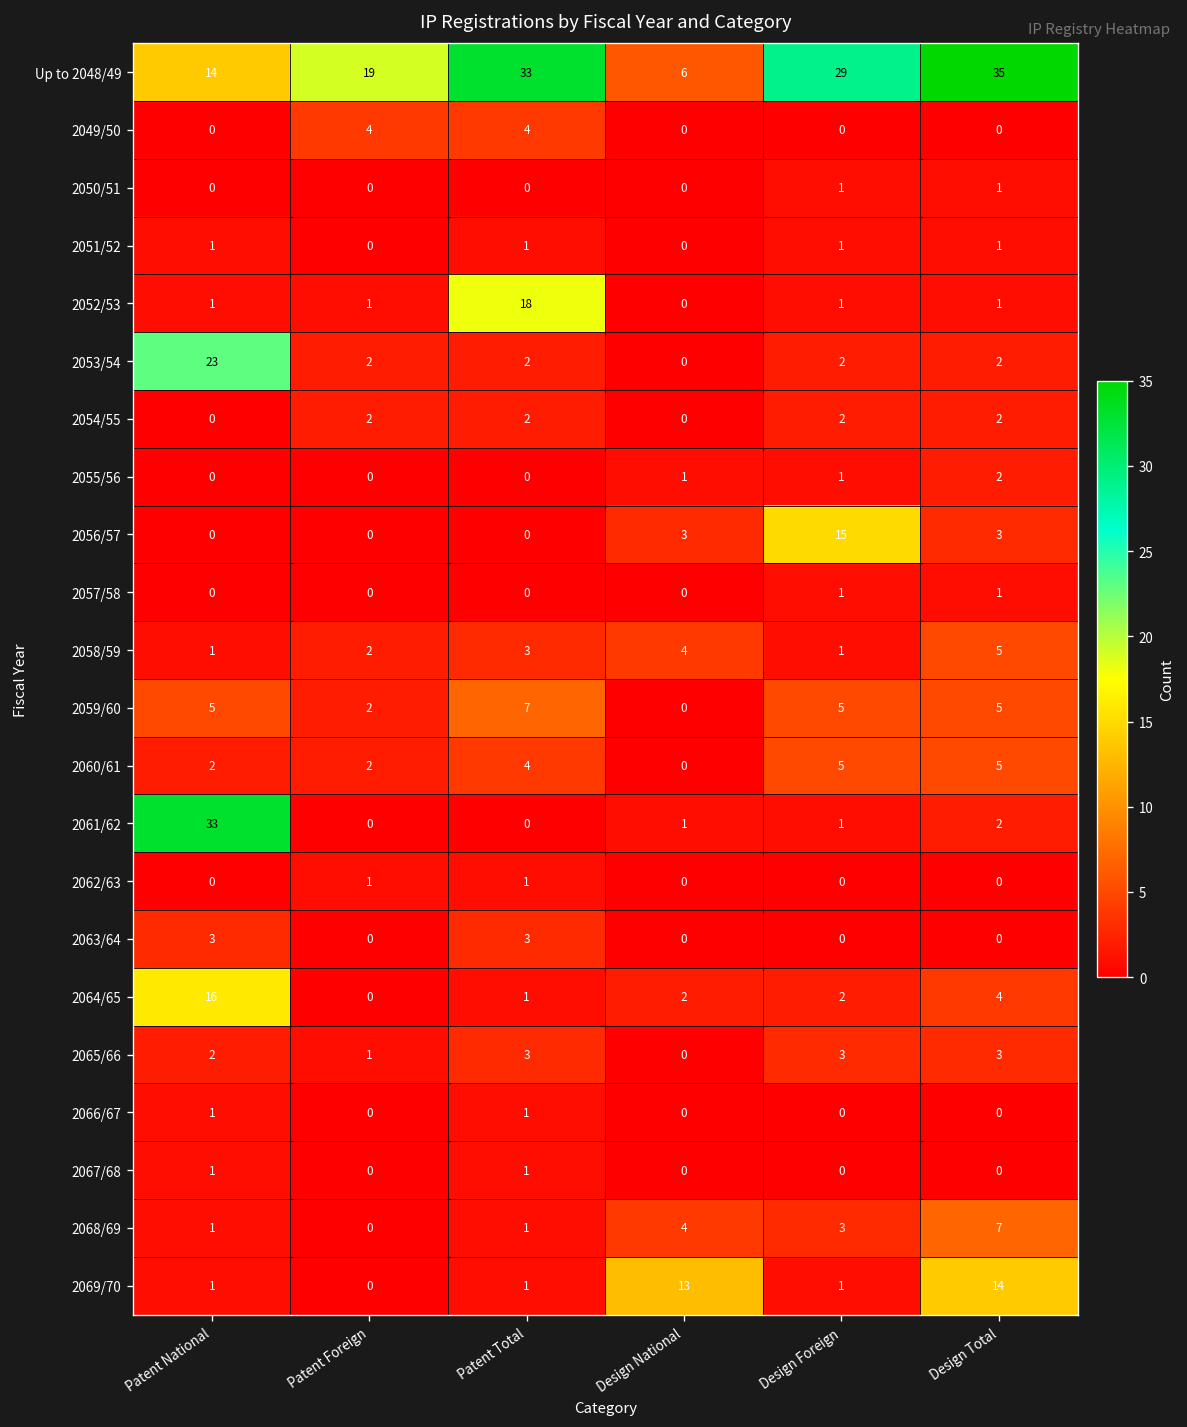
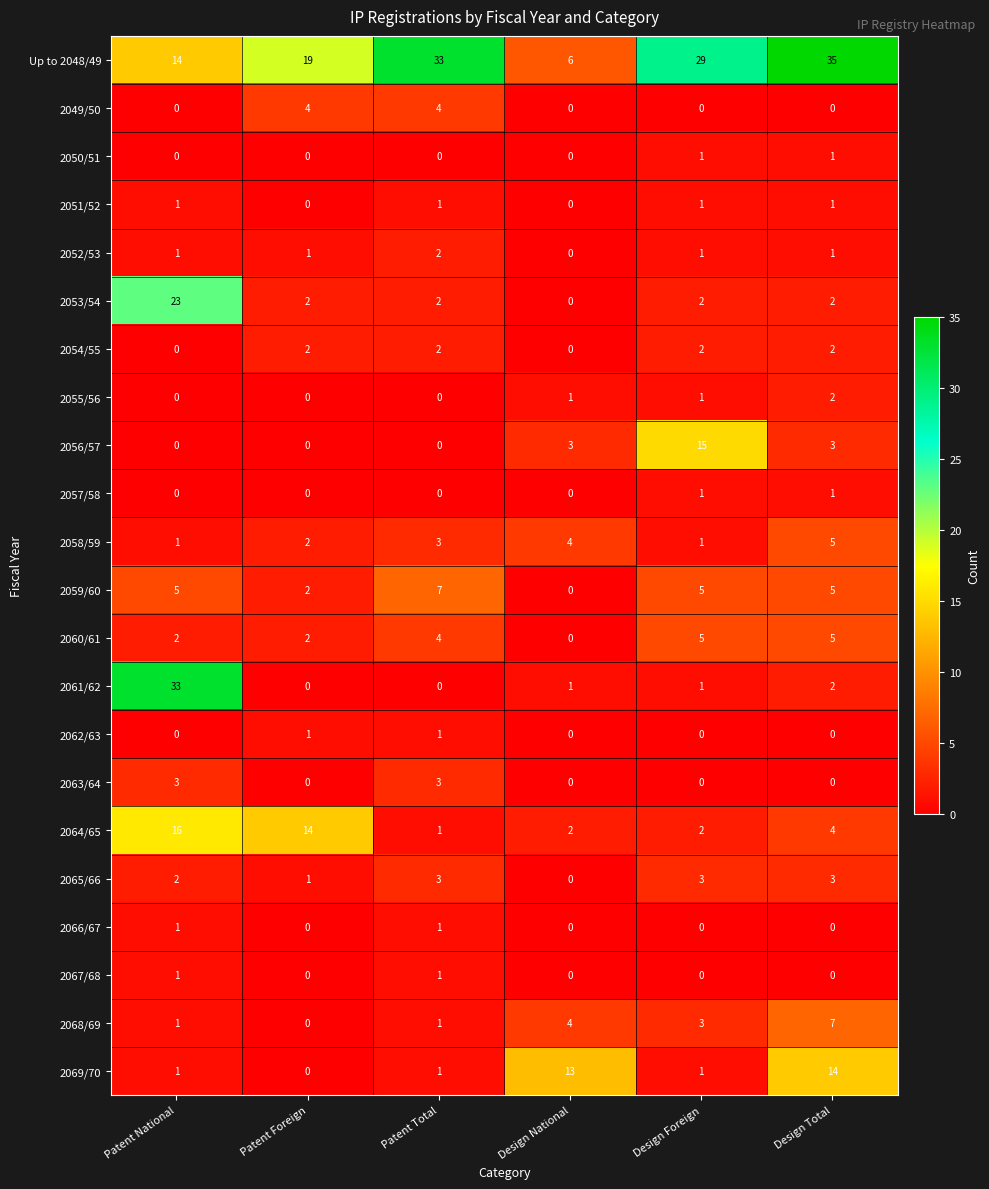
  {
    "Up to 2048/49": {
      "Patent National": 14,
      "Patent Foreign": 19,
      "Patent Total": 33,
      "Design National": 6,
      "Design Foreign": 29,
      "Design Total": 35
    },
    "2049/50": {
      "Patent National": 0,
      "Patent Foreign": 4,
      "Patent Total": 4,
      "Design National": 0,
      "Design Foreign": 0,
      "Design Total": 0
    },
    "2050/51": {
      "Patent National": 0,
      "Patent Foreign": 0,
      "Patent Total": 0,
      "Design National": 0,
      "Design Foreign": 1,
      "Design Total": 1
    },
    "2051/52": {
      "Patent National": 1,
      "Patent Foreign": 0,
      "Patent Total": 1,
      "Design National": 0,
      "Design Foreign": 1,
      "Design Total": 1
    },
    "2052/53": {
      "Patent National": 1,
      "Patent Foreign": 1,
-     "Patent Total": 18,
+     "Patent Total": 2,
      "Design National": 0,
      "Design Foreign": 1,
      "Design Total": 1
    },
    "2053/54": {
      "Patent National": 23,
      "Patent Foreign": 2,
      "Patent Total": 2,
      "Design National": 0,
      "Design Foreign": 2,
      "Design Total": 2
    },
    "2054/55": {
      "Patent National": 0,
      "Patent Foreign": 2,
      "Patent Total": 2,
      "Design National": 0,
      "Design Foreign": 2,
      "Design Total": 2
    },
    "2055/56": {
      "Patent National": 0,
      "Patent Foreign": 0,
      "Patent Total": 0,
      "Design National": 1,
      "Design Foreign": 1,
      "Design Total": 2
    },
    "2056/57": {
      "Patent National": 0,
      "Patent Foreign": 0,
      "Patent Total": 0,
      "Design National": 3,
      "Design Foreign": 15,
      "Design Total": 3
    },
    "2057/58": {
      "Patent National": 0,
      "Patent Foreign": 0,
      "Patent Total": 0,
      "Design National": 0,
      "Design Foreign": 1,
      "Design Total": 1
    },
    "2058/59": {
      "Patent National": 1,
      "Patent Foreign": 2,
      "Patent Total": 3,
      "Design National": 4,
      "Design Foreign": 1,
      "Design Total": 5
    },
    "2059/60": {
      "Patent National": 5,
      "Patent Foreign": 2,
      "Patent Total": 7,
      "Design National": 0,
      "Design Foreign": 5,
      "Design Total": 5
    },
    "2060/61": {
      "Patent National": 2,
      "Patent Foreign": 2,
      "Patent Total": 4,
      "Design National": 0,
      "Design Foreign": 5,
      "Design Total": 5
    },
    "2061/62": {
      "Patent National": 33,
      "Patent Foreign": 0,
      "Patent Total": 0,
      "Design National": 1,
      "Design Foreign": 1,
      "Design Total": 2
    },
    "2062/63": {
      "Patent National": 0,
      "Patent Foreign": 1,
      "Patent Total": 1,
      "Design National": 0,
      "Design Foreign": 0,
      "Design Total": 0
    },
    "2063/64": {
      "Patent National": 3,
      "Patent Foreign": 0,
      "Patent Total": 3,
      "Design National": 0,
      "Design Foreign": 0,
      "Design Total": 0
    },
    "2064/65": {
      "Patent National": 16,
-     "Patent Foreign": 0,
+     "Patent Foreign": 14,
      "Patent Total": 1,
      "Design National": 2,
      "Design Foreign": 2,
      "Design Total": 4
    },
    "2065/66": {
      "Patent National": 2,
      "Patent Foreign": 1,
      "Patent Total": 3,
      "Design National": 0,
      "Design Foreign": 3,
      "Design Total": 3
    },
    "2066/67": {
      "Patent National": 1,
      "Patent Foreign": 0,
      "Patent Total": 1,
      "Design National": 0,
      "Design Foreign": 0,
      "Design Total": 0
    },
    "2067/68": {
      "Patent National": 1,
      "Patent Foreign": 0,
      "Patent Total": 1,
      "Design National": 0,
      "Design Foreign": 0,
      "Design Total": 0
    },
    "2068/69": {
      "Patent National": 1,
      "Patent Foreign": 0,
      "Patent Total": 1,
      "Design National": 4,
      "Design Foreign": 3,
      "Design Total": 7
    },
    "2069/70": {
      "Patent National": 1,
      "Patent Foreign": 0,
      "Patent Total": 1,
      "Design National": 13,
      "Design Foreign": 1,
      "Design Total": 14
    }
  }
